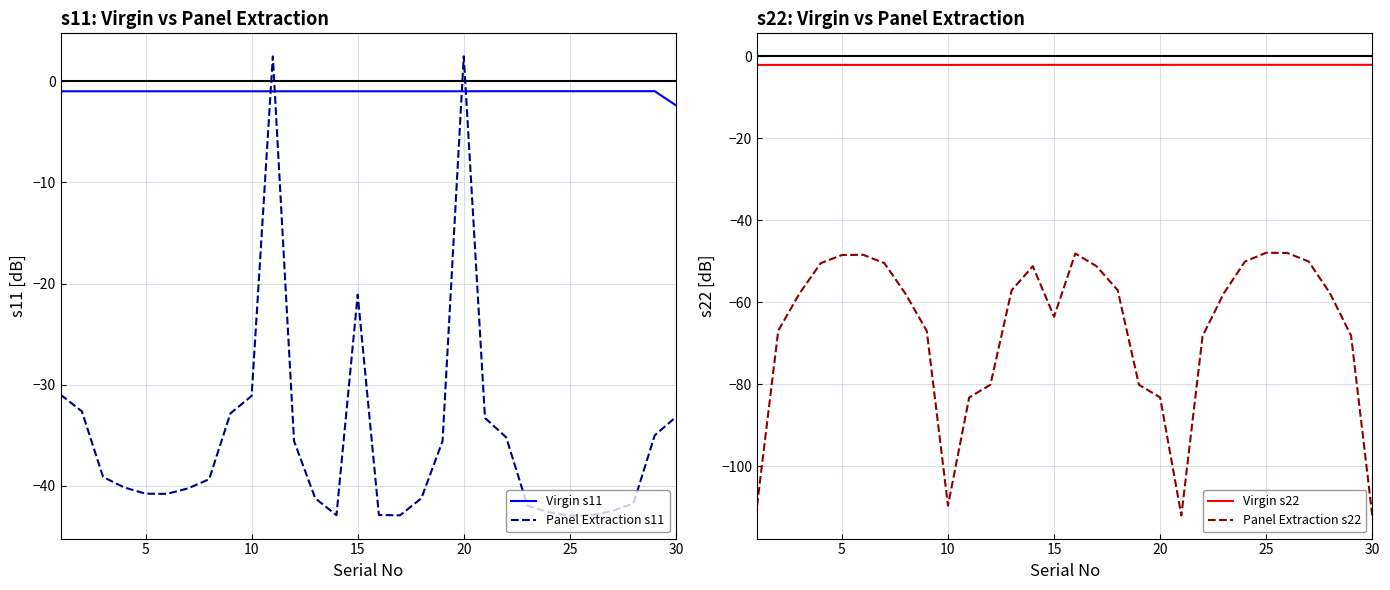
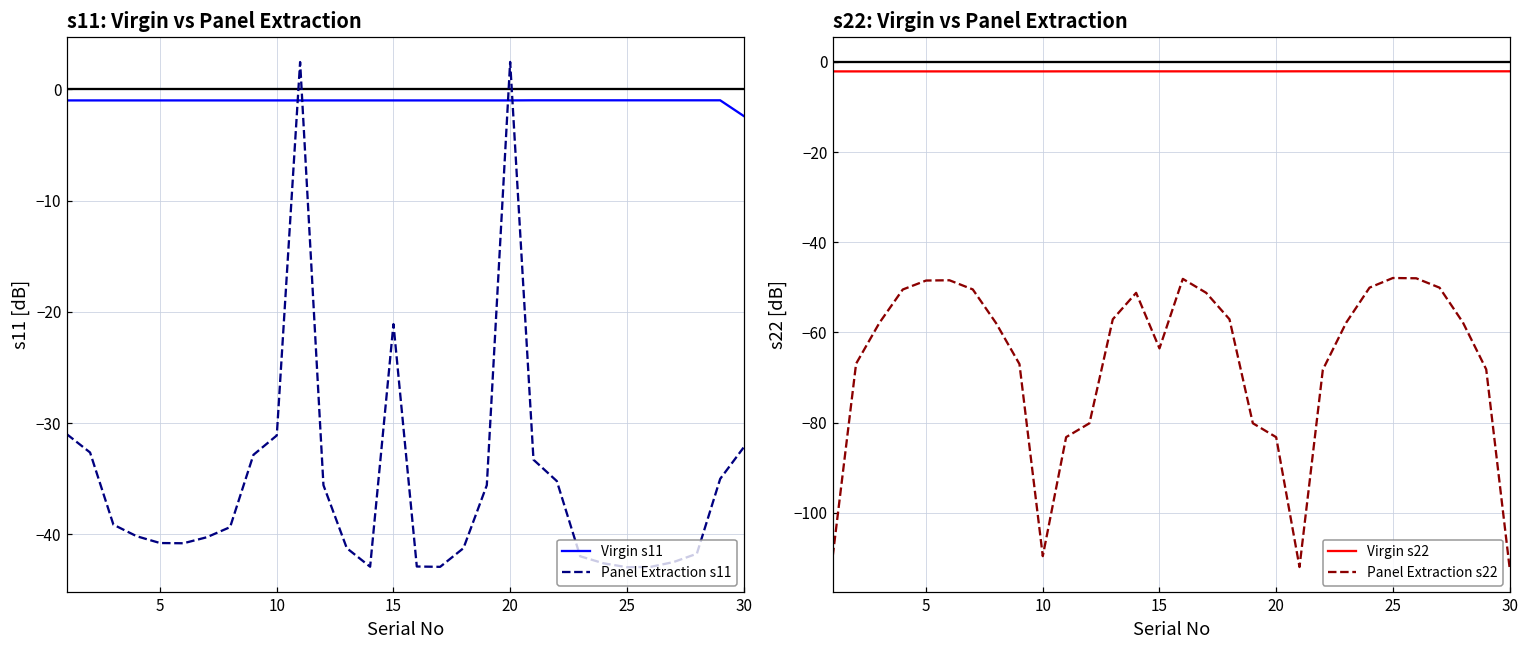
  {
    "s11: Virgin vs Panel Extraction": {
      "Virgin s11": {
        "5": -1.0,
        "10": -1.0,
        "15": -1.0,
        "20": -1.0,
        "25": -1.0,
        "30": -2.4
      },
      "Panel Extraction s11": {
        "5": -40.8,
        "10": -31.1,
        "15": -21.1,
        "20": 2.5,
-       "30": -33.2
+       "30": -32.2
      }
    },
    "s22: Virgin vs Panel Extraction": {
      "Virgin s22": {
        "5": -2,
        "10": -2,
        "15": -2,
        "20": -2,
        "25": -2,
        "30": -2
      },
      "Panel Extraction s22": {
        "5": -48,
        "10": -110,
        "15": -64,
        "20": -83,
        "25": -48,
        "30": -112
      }
    }
  }
